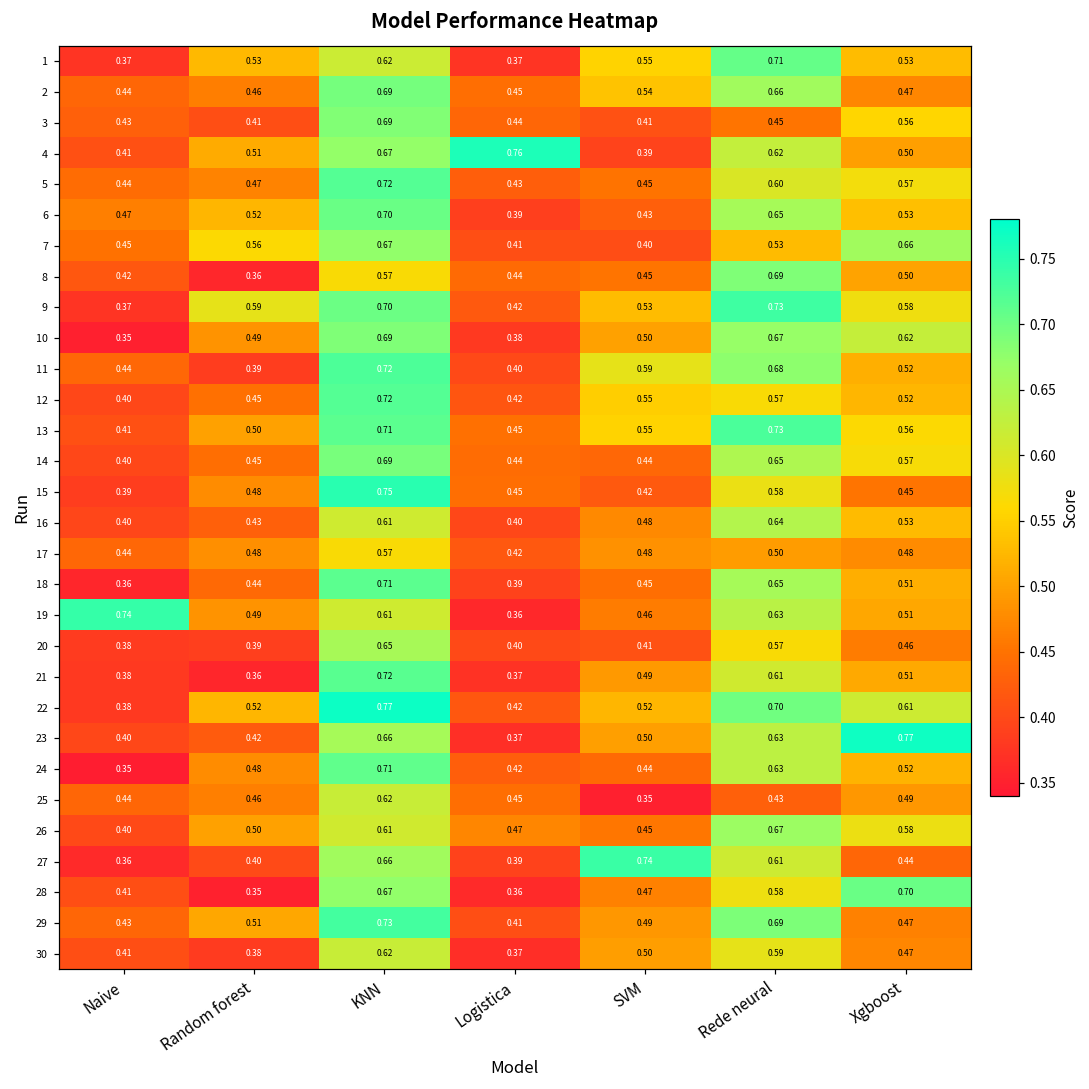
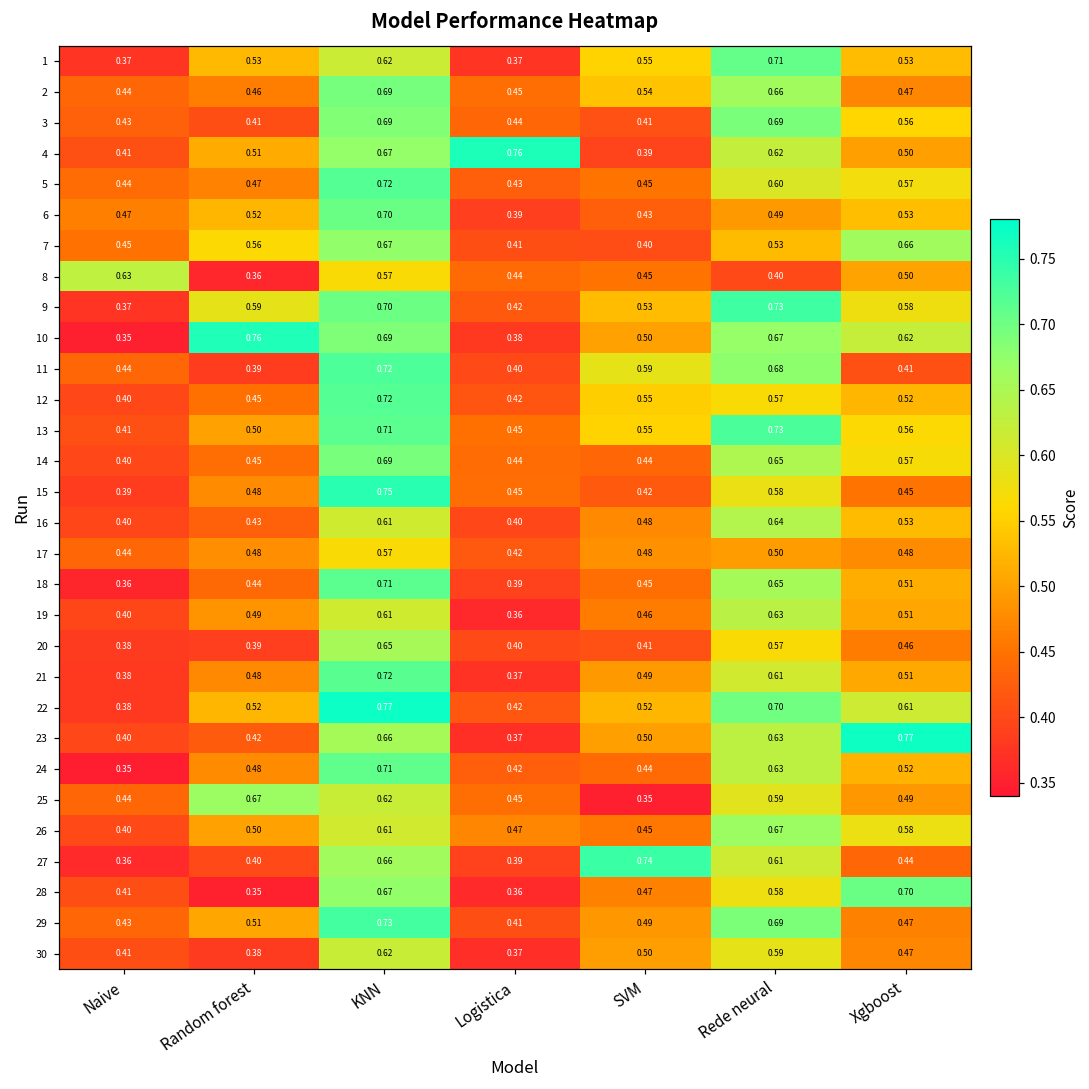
  {
    "3": {
      "Naive": 0.43,
      "Random forest": 0.41,
      "KNN": 0.69,
      "Logistica": 0.44,
      "SVM": 0.41,
-     "Rede neural": 0.45,
+     "Rede neural": 0.69,
      "Xgboost": 0.56
    },
    "6": {
      "Naive": 0.47,
      "Random forest": 0.52,
      "KNN": 0.70,
      "Logistica": 0.39,
      "SVM": 0.43,
-     "Rede neural": 0.65,
+     "Rede neural": 0.49,
      "Xgboost": 0.53
    },
    "8": {
-     "Naive": 0.42,
+     "Naive": 0.63,
      "Random forest": 0.36,
      "KNN": 0.57,
      "Logistica": 0.44,
      "SVM": 0.45,
-     "Rede neural": 0.69,
+     "Rede neural": 0.40,
      "Xgboost": 0.50
    },
    "10": {
      "Naive": 0.35,
-     "Random forest": 0.49,
+     "Random forest": 0.76,
      "KNN": 0.69,
      "Logistica": 0.38,
      "SVM": 0.50,
      "Rede neural": 0.67,
      "Xgboost": 0.62
    },
    "11": {
      "Naive": 0.44,
      "Random forest": 0.39,
      "KNN": 0.72,
      "Logistica": 0.40,
      "SVM": 0.59,
      "Rede neural": 0.68,
-     "Xgboost": 0.52
+     "Xgboost": 0.41
    },
    "19": {
-     "Naive": 0.74,
+     "Naive": 0.40,
      "Random forest": 0.49,
      "KNN": 0.61,
      "Logistica": 0.36,
      "SVM": 0.46,
      "Rede neural": 0.63,
      "Xgboost": 0.51
    },
    "21": {
      "Naive": 0.38,
-     "Random forest": 0.36,
+     "Random forest": 0.48,
      "KNN": 0.72,
      "Logistica": 0.37,
      "SVM": 0.49,
      "Rede neural": 0.61,
      "Xgboost": 0.51
    },
    "25": {
      "Naive": 0.44,
-     "Random forest": 0.46,
+     "Random forest": 0.67,
      "KNN": 0.62,
      "Logistica": 0.45,
      "SVM": 0.35,
-     "Rede neural": 0.43,
+     "Rede neural": 0.59,
      "Xgboost": 0.49
    }
  }
